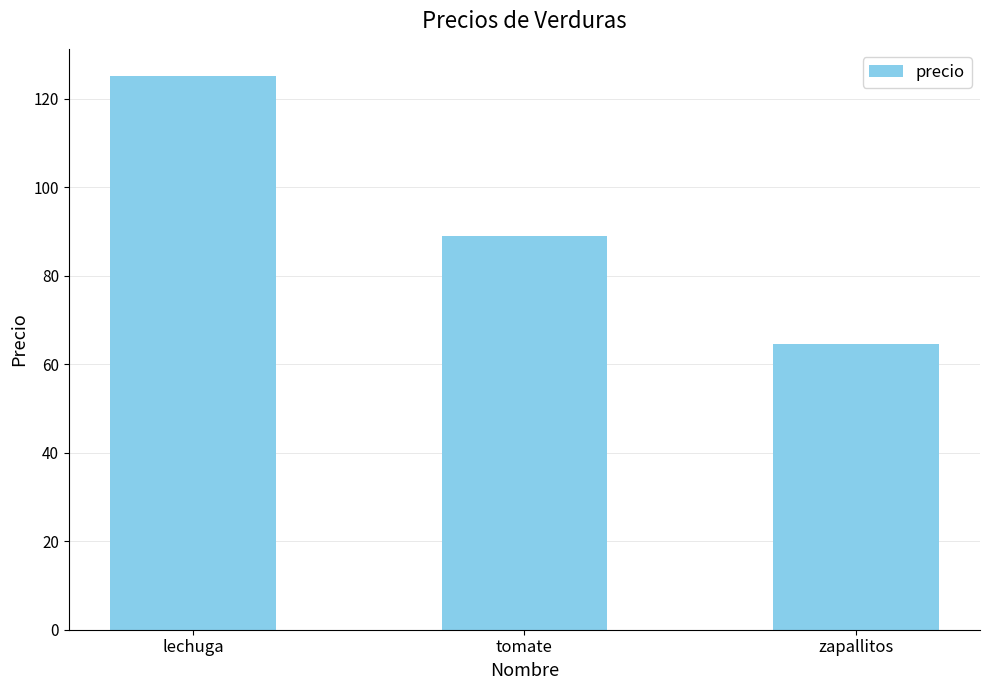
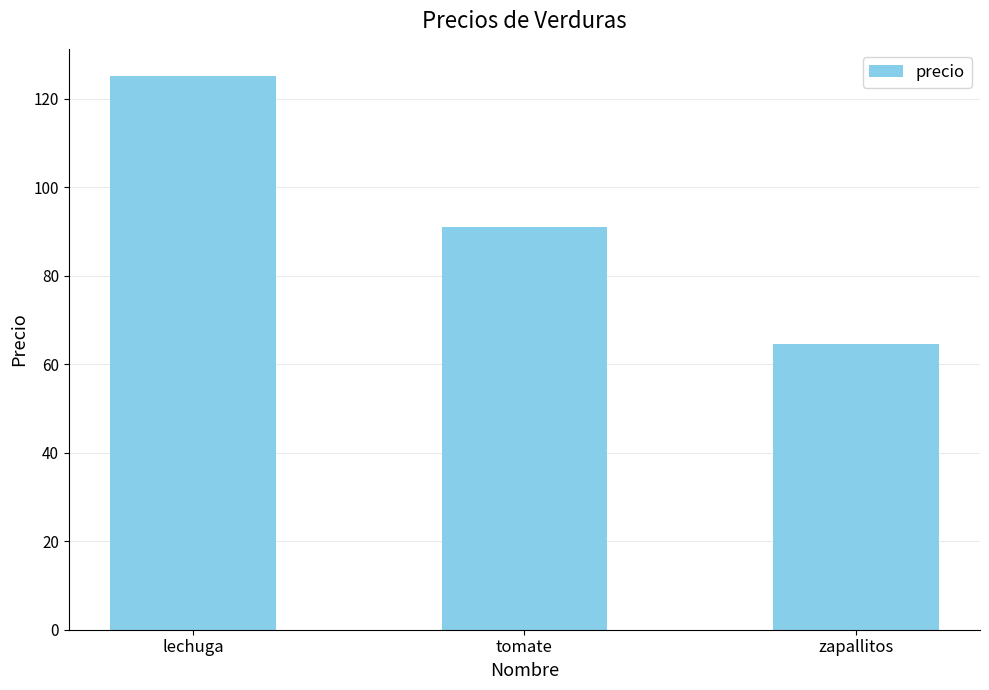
  {
    "lechuga": 125,
-   "tomate": 89,
+   "tomate": 91,
    "zapallitos": 65
  }
